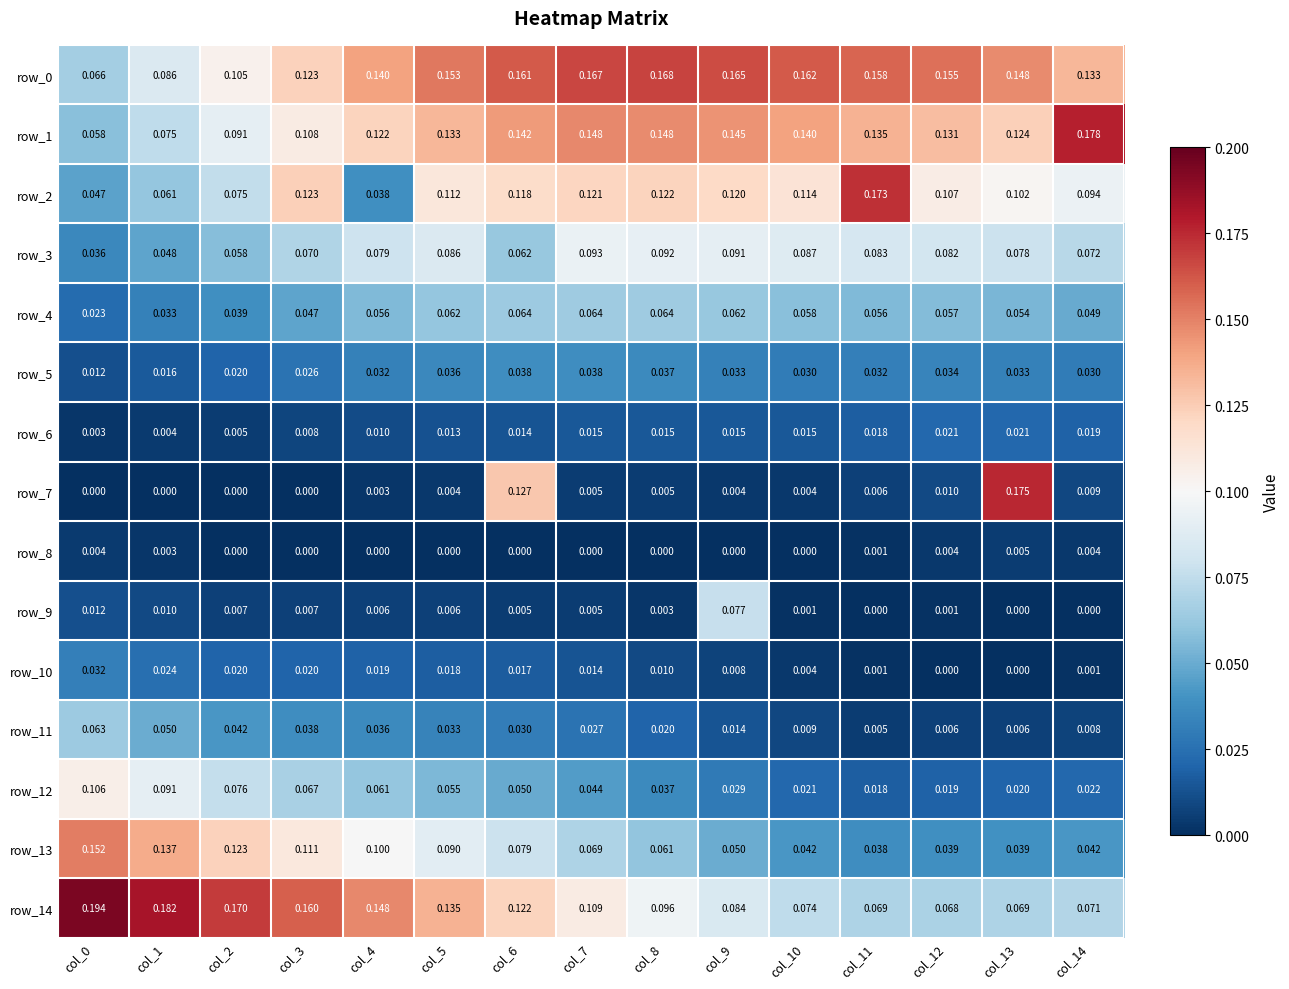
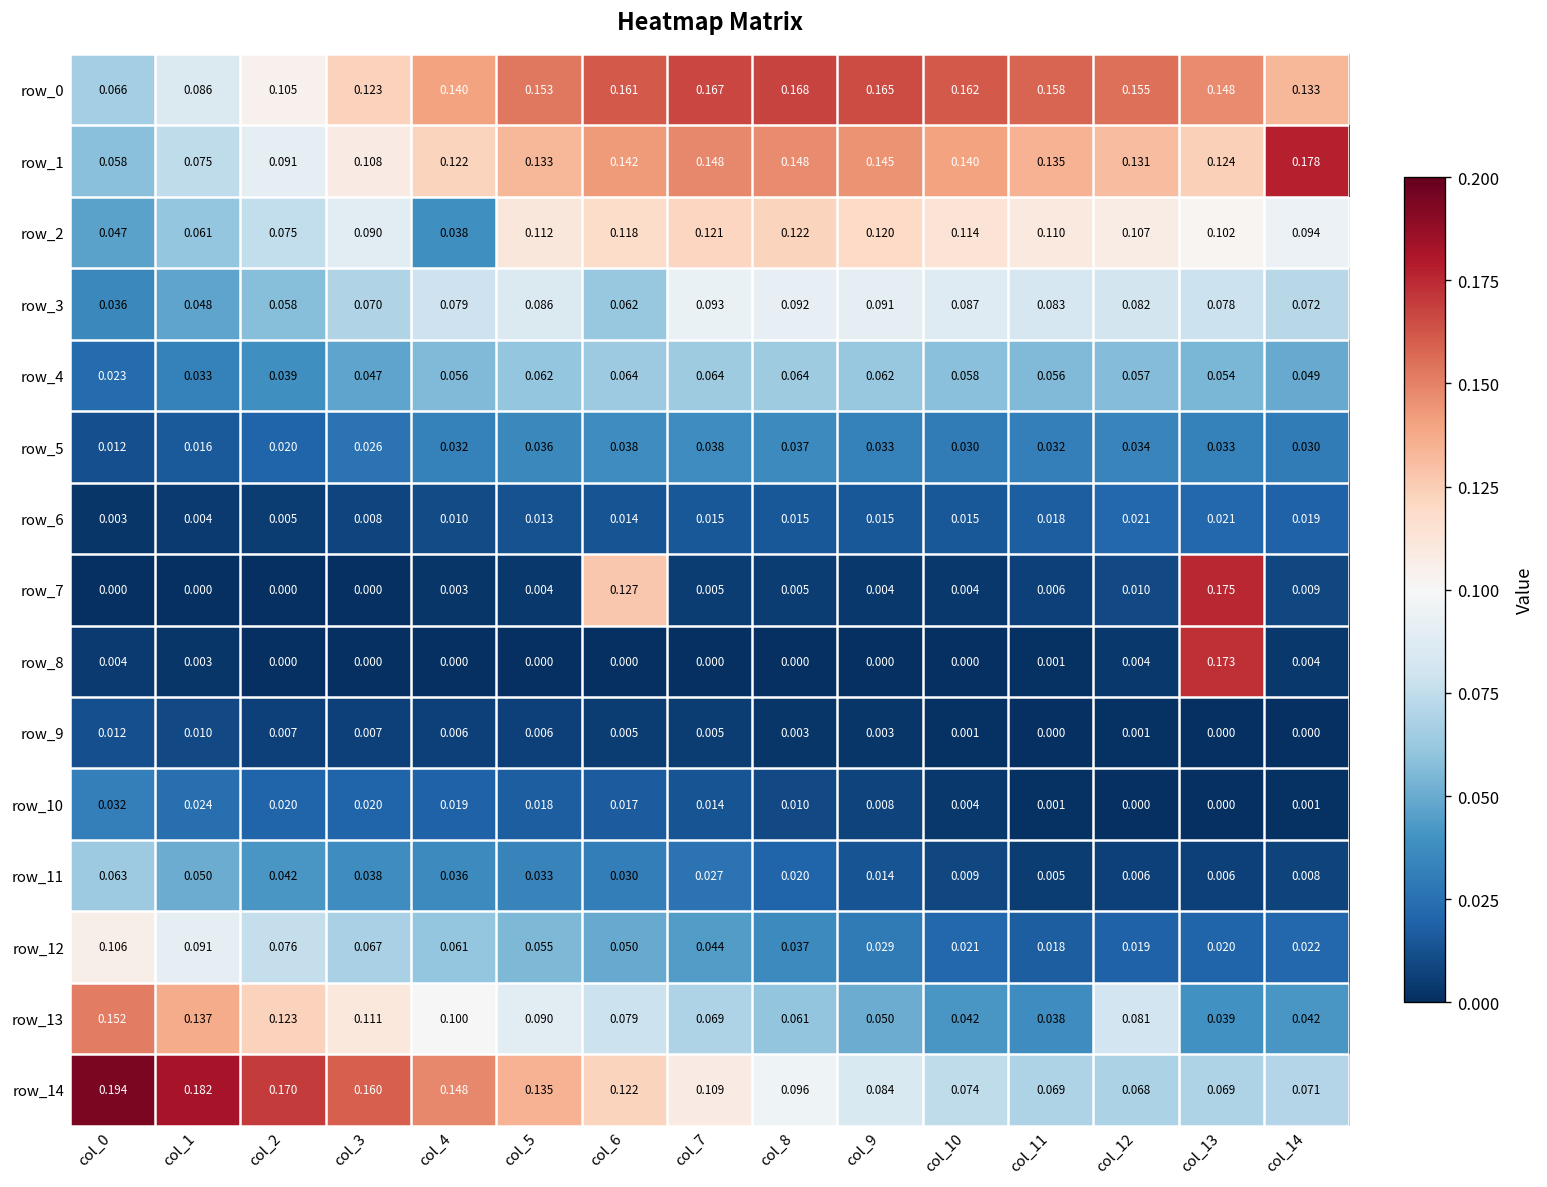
  {
    "row_2": {
      "col_0": 0.047,
      "col_1": 0.061,
      "col_2": 0.075,
-     "col_3": 0.123,
+     "col_3": 0.090,
      "col_4": 0.038,
      "col_5": 0.112,
      "col_6": 0.118,
      "col_7": 0.121,
      "col_8": 0.122,
      "col_9": 0.120,
      "col_10": 0.114,
-     "col_11": 0.173,
+     "col_11": 0.110,
      "col_12": 0.107,
      "col_13": 0.102,
      "col_14": 0.094
    },
    "row_8": {
      "col_0": 0.004,
      "col_1": 0.003,
      "col_2": 0.000,
      "col_3": 0.000,
      "col_4": 0.000,
      "col_5": 0.000,
      "col_6": 0.000,
      "col_7": 0.000,
      "col_8": 0.000,
      "col_9": 0.000,
      "col_10": 0.000,
      "col_11": 0.001,
      "col_12": 0.004,
-     "col_13": 0.005,
+     "col_13": 0.173,
      "col_14": 0.004
    },
    "row_9": {
      "col_0": 0.012,
      "col_1": 0.010,
      "col_2": 0.007,
      "col_3": 0.007,
      "col_4": 0.006,
      "col_5": 0.006,
      "col_6": 0.005,
      "col_7": 0.005,
      "col_8": 0.003,
-     "col_9": 0.077,
+     "col_9": 0.003,
      "col_10": 0.001,
      "col_11": 0.000,
      "col_12": 0.001,
      "col_13": 0.000,
      "col_14": 0.000
    },
    "row_13": {
      "col_0": 0.152,
      "col_1": 0.137,
      "col_2": 0.123,
      "col_3": 0.111,
      "col_4": 0.100,
      "col_5": 0.090,
      "col_6": 0.079,
      "col_7": 0.069,
      "col_8": 0.061,
      "col_9": 0.050,
      "col_10": 0.042,
      "col_11": 0.038,
-     "col_12": 0.039,
+     "col_12": 0.081,
      "col_13": 0.039,
      "col_14": 0.042
    }
  }
